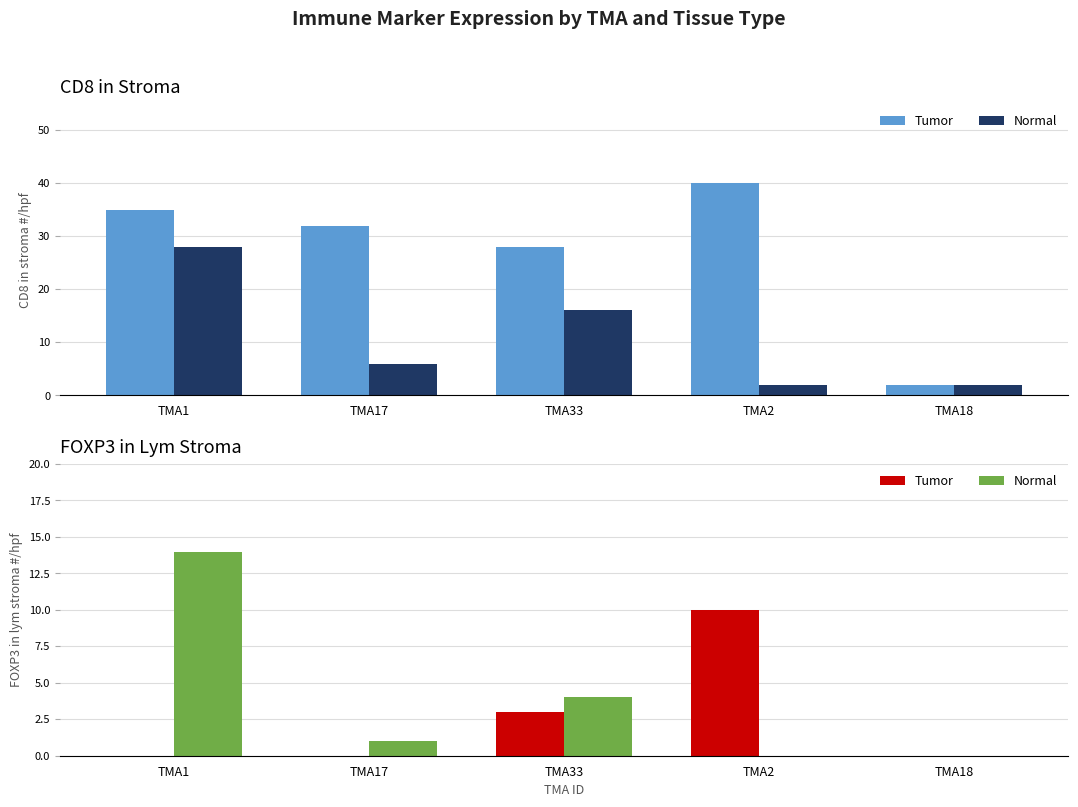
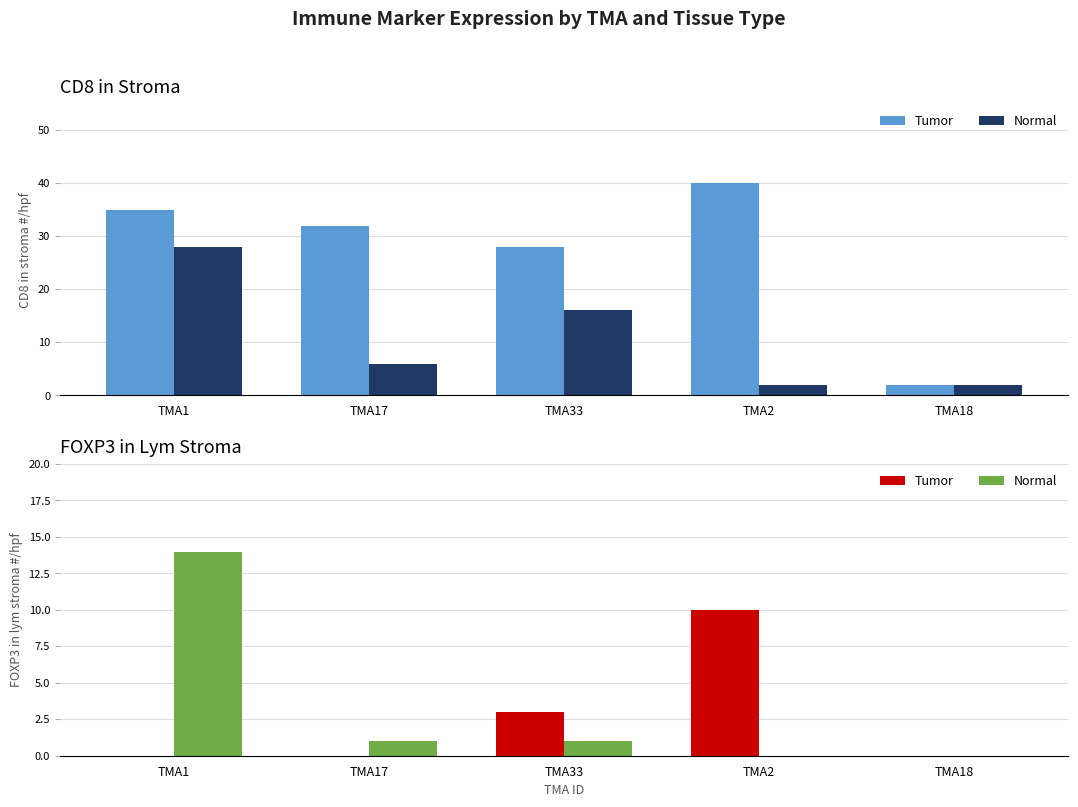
  {
    "FOXP3 in Lym Stroma": {
      "Tumor": {
        "TMA1": 0,
        "TMA17": 0,
        "TMA33": 3,
        "TMA2": 10,
        "TMA18": 0
      },
      "Normal": {
        "TMA1": 14,
        "TMA17": 1,
-       "TMA33": 4,
+       "TMA33": 1,
        "TMA2": 0,
        "TMA18": 0
      }
    }
  }
